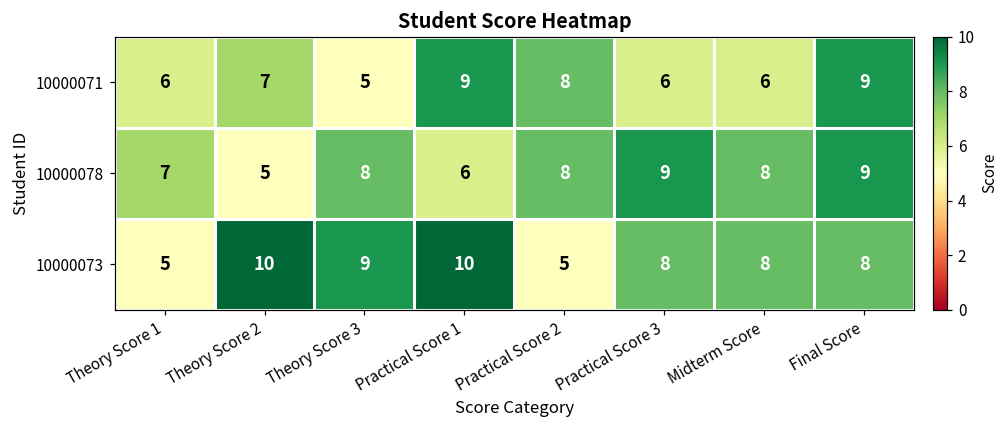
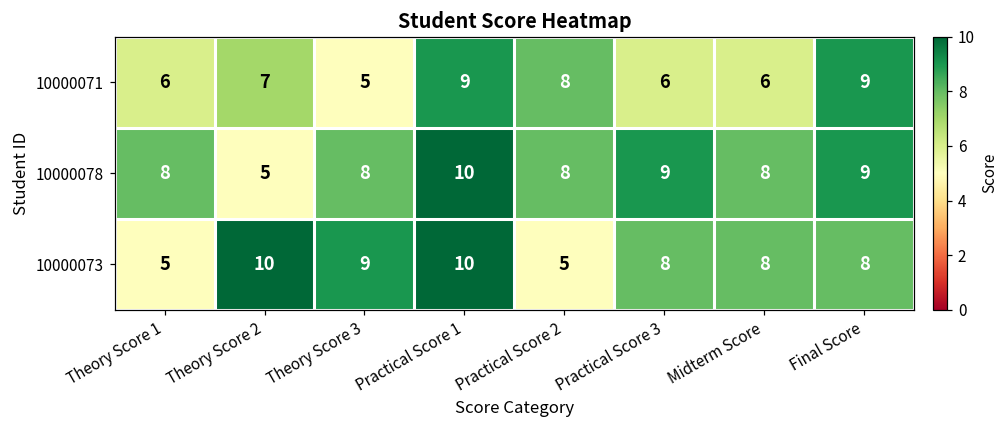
  {
    "10000071": {
      "Theory Score 1": 6,
      "Theory Score 2": 7,
      "Theory Score 3": 5,
      "Practical Score 1": 9,
      "Practical Score 2": 8,
      "Practical Score 3": 6,
      "Midterm Score": 6,
      "Final Score": 9
    },
    "10000078": {
-     "Theory Score 1": 7,
+     "Theory Score 1": 8,
      "Theory Score 2": 5,
      "Theory Score 3": 8,
-     "Practical Score 1": 6,
+     "Practical Score 1": 10,
      "Practical Score 2": 8,
      "Practical Score 3": 9,
      "Midterm Score": 8,
      "Final Score": 9
    },
    "10000073": {
      "Theory Score 1": 5,
      "Theory Score 2": 10,
      "Theory Score 3": 9,
      "Practical Score 1": 10,
      "Practical Score 2": 5,
      "Practical Score 3": 8,
      "Midterm Score": 8,
      "Final Score": 8
    }
  }
